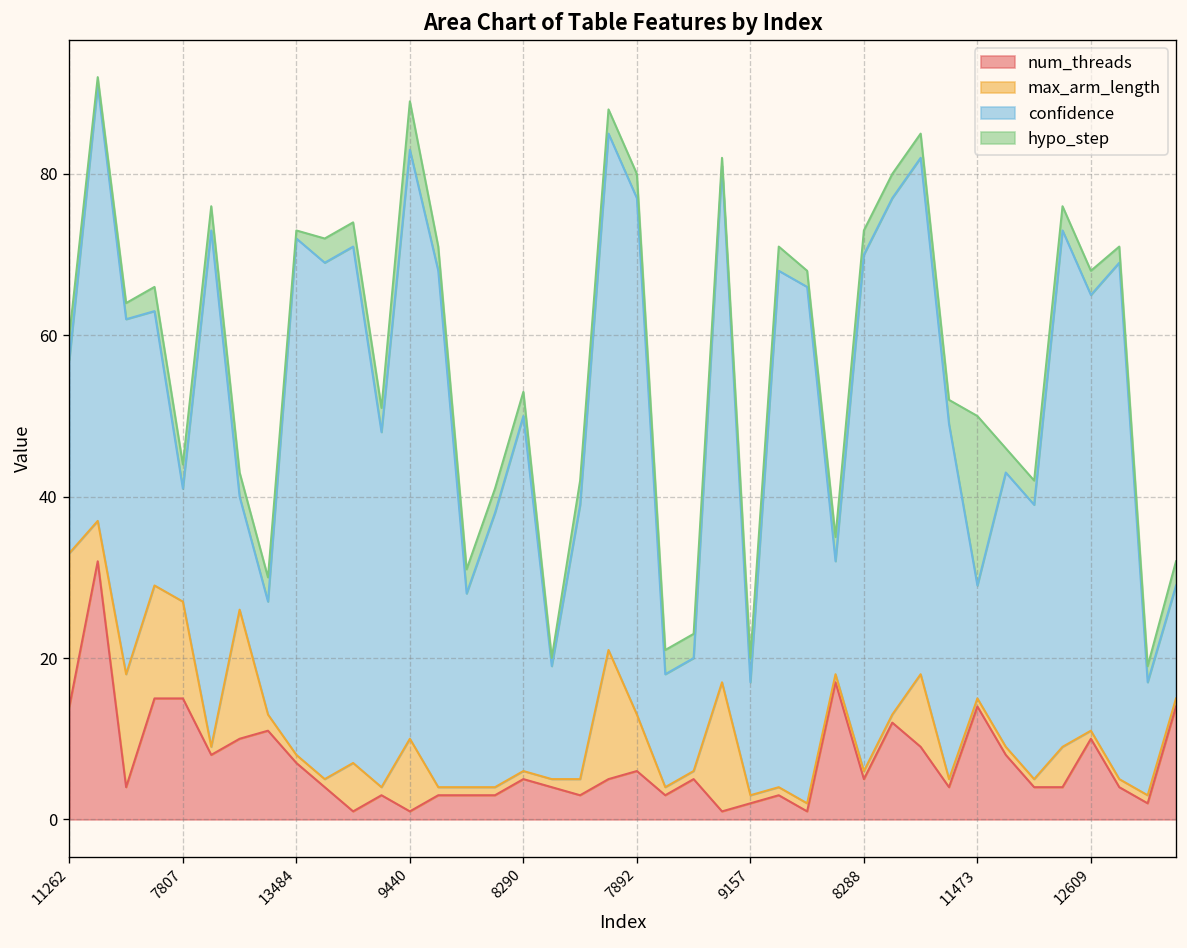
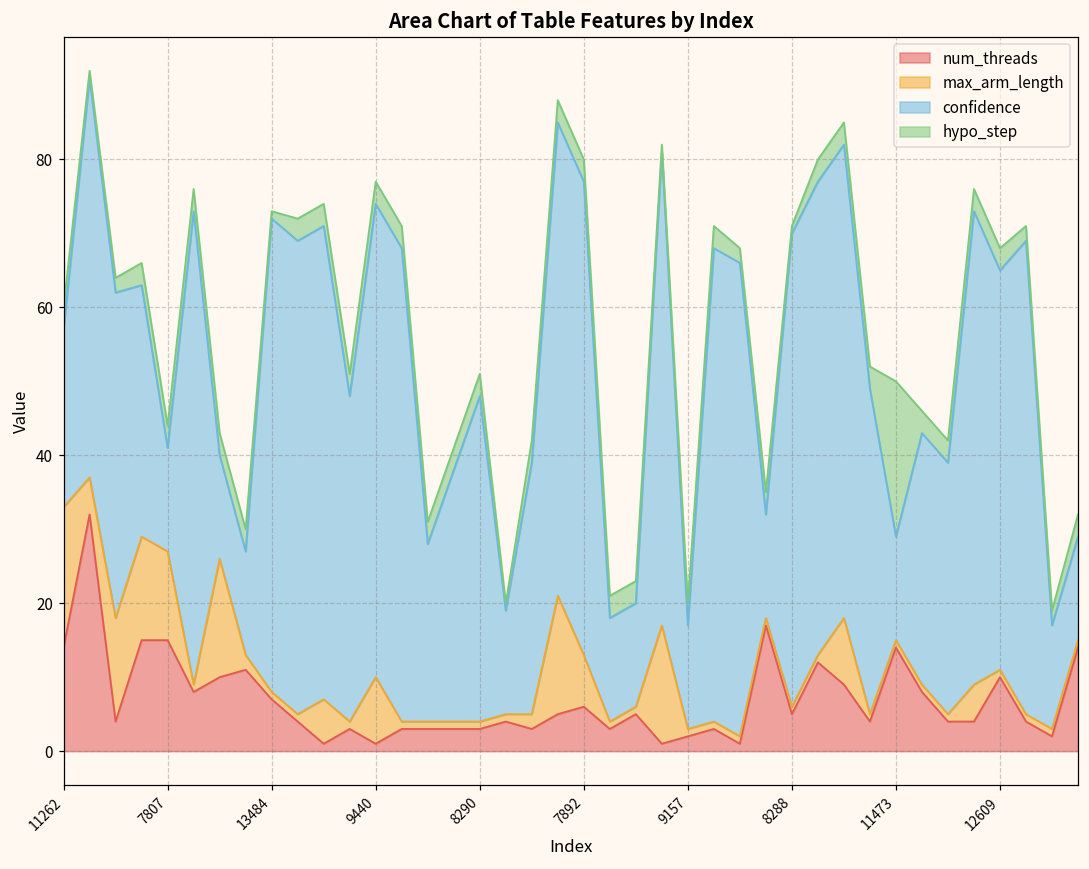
  {
    "num_threads": {
      "11262": 14,
      "7807": 15,
      "13484": 7,
      "9440": 1,
-     "8290": 5,
+     "8290": 3,
      "7892": 6,
      "9157": 2,
      "8288": 5,
      "11473": 14,
      "12609": 10
    },
    "max_arm_length": {
      "11262": 19,
      "7807": 12,
      "13484": 1,
      "9440": 9,
      "8290": 1,
      "7892": 7,
      "9157": 1,
      "8288": 1,
      "11473": 1,
      "12609": 1
    },
    "confidence": {
      "11262": 24,
      "7807": 14,
      "13484": 64,
-     "9440": 73,
+     "9440": 64,
      "8290": 44,
      "7892": 64,
      "9157": 14,
      "8288": 64,
      "11473": 14,
      "12609": 54
    },
    "hypo_step": {
      "11262": 3,
      "7807": 3,
      "13484": 1,
-     "9440": 6,
+     "9440": 3,
      "8290": 3,
      "7892": 3,
      "9157": 3,
-     "8288": 3,
+     "8288": 1,
      "11473": 21,
      "12609": 3
    }
  }
